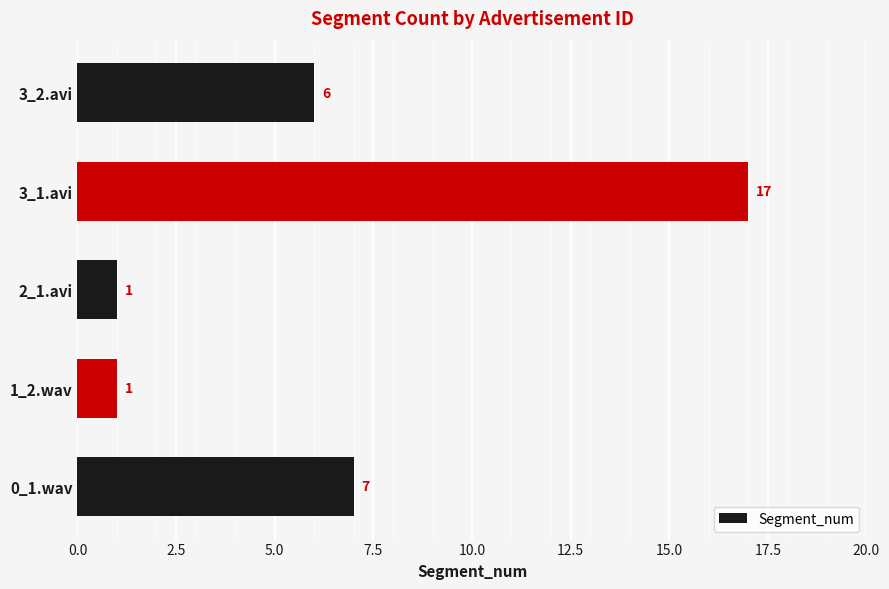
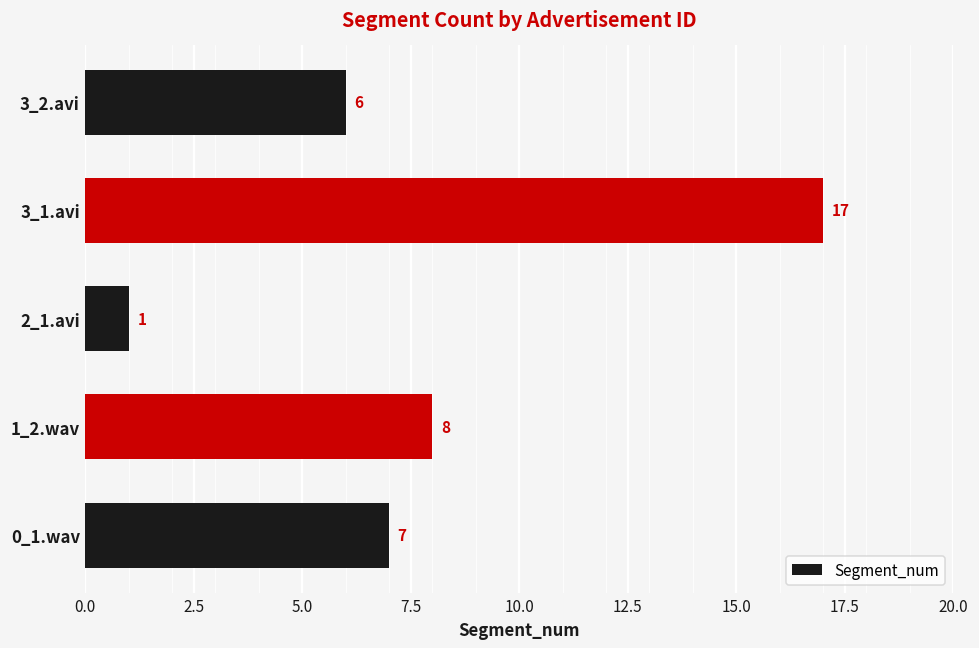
  {
    "3_2.avi": 6,
    "3_1.avi": 17,
    "2_1.avi": 1,
-   "1_2.wav": 1,
+   "1_2.wav": 8,
    "0_1.wav": 7
  }
